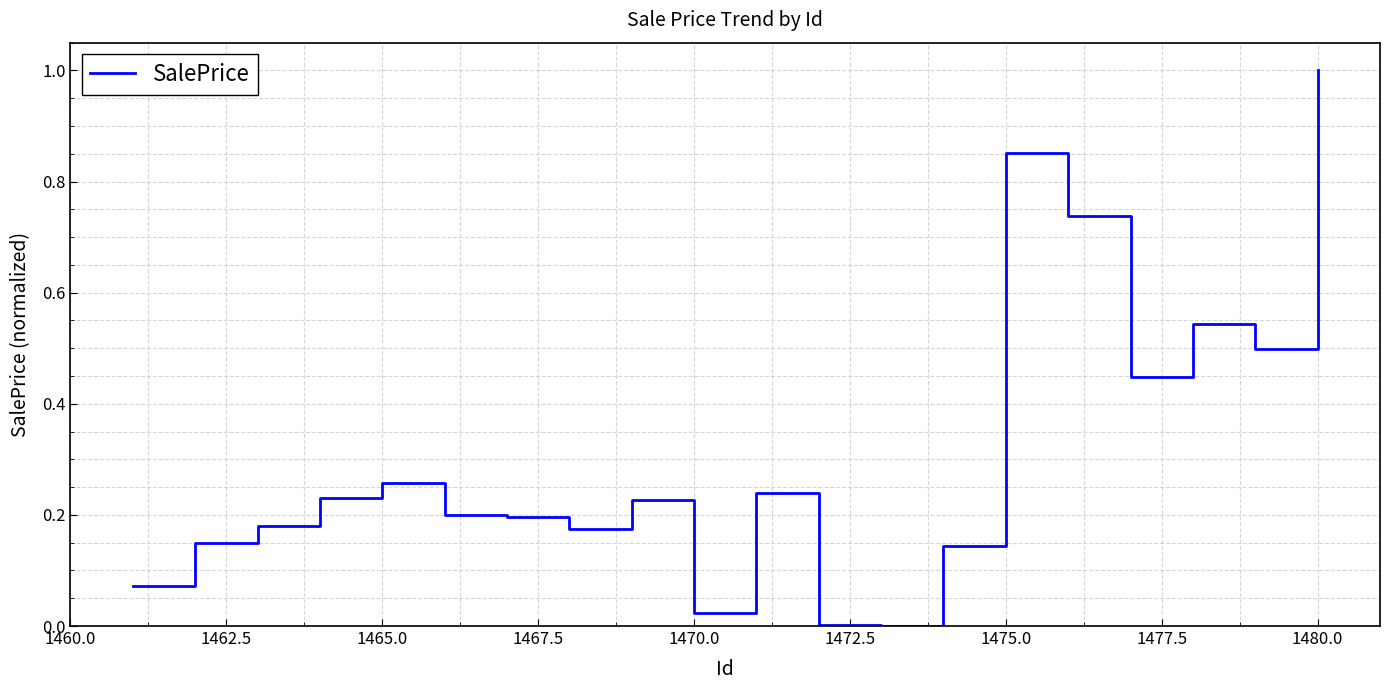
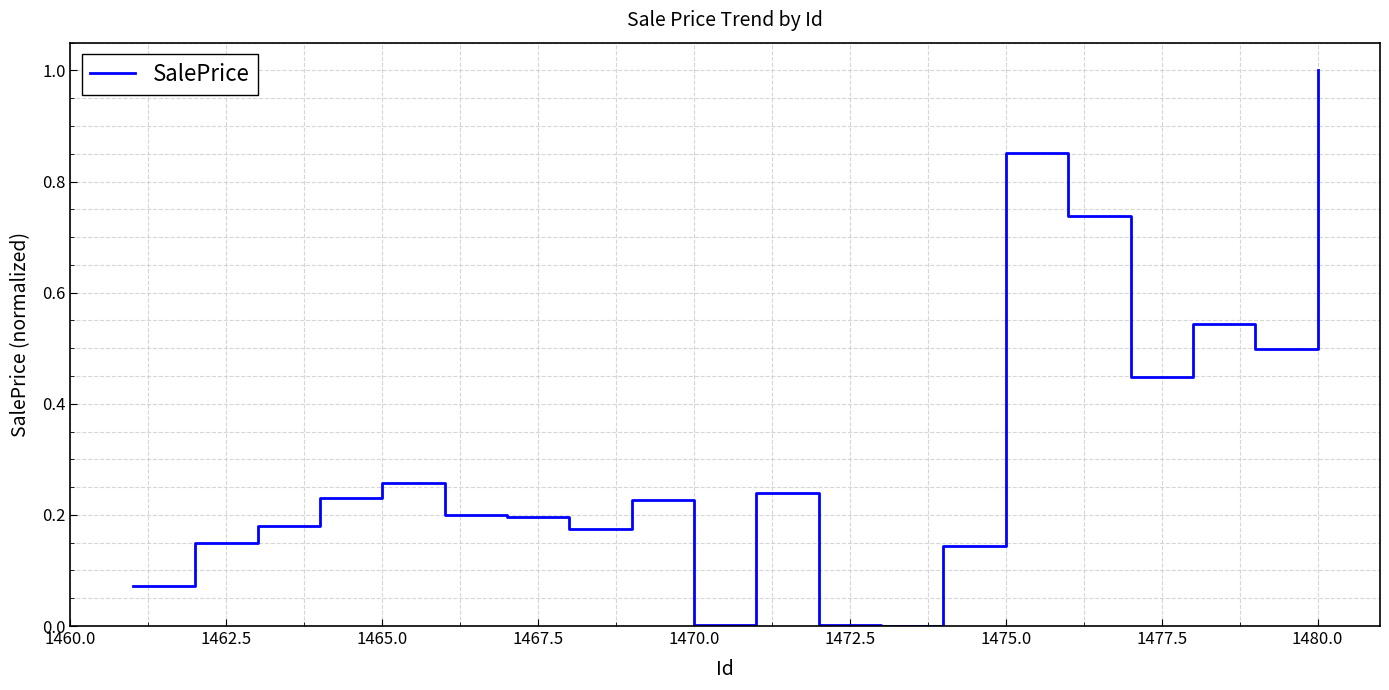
  {
    "1465.0": 0.26,
-   "1470.0": 0.02,
+   "1470.0": 0.00,
    "1475.0": 0.85,
    "1480.0": 1.00
  }
